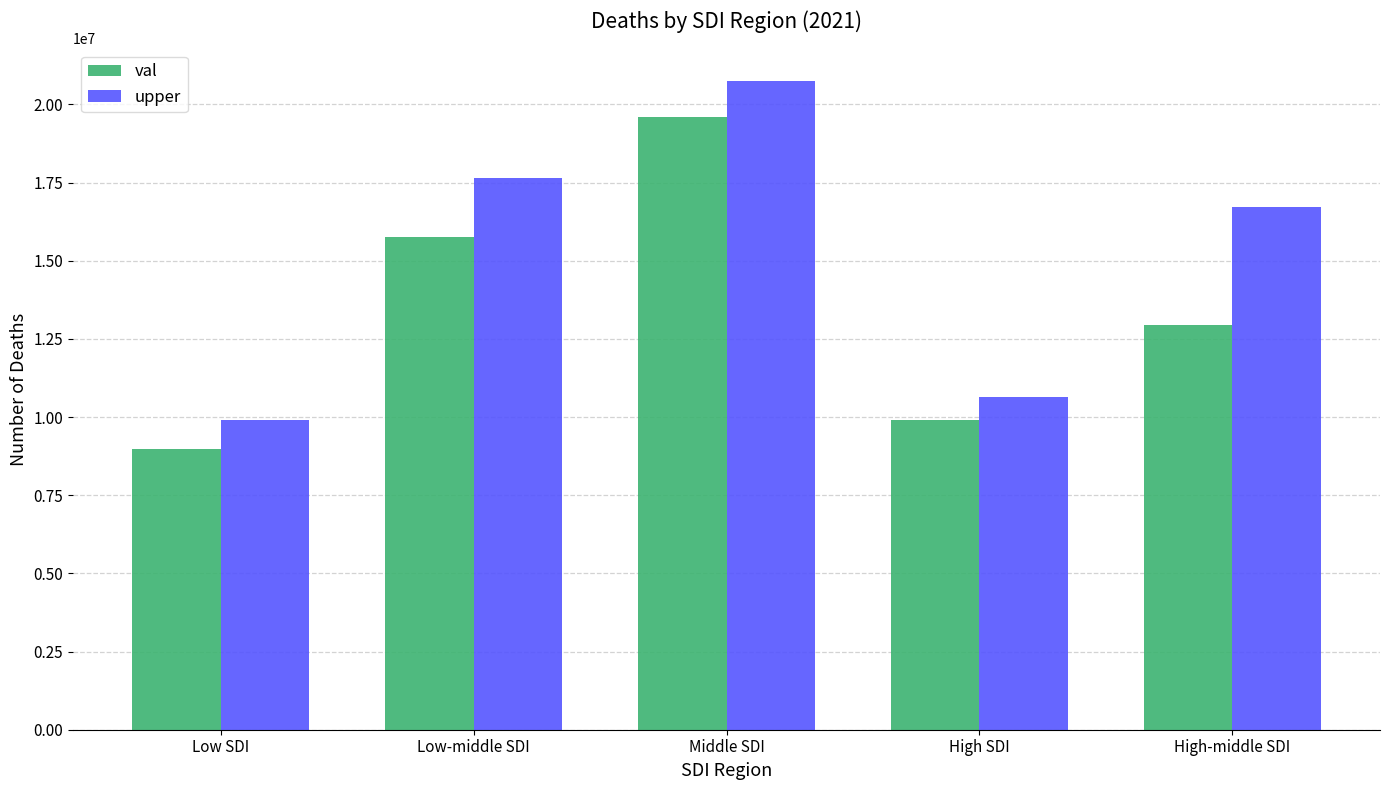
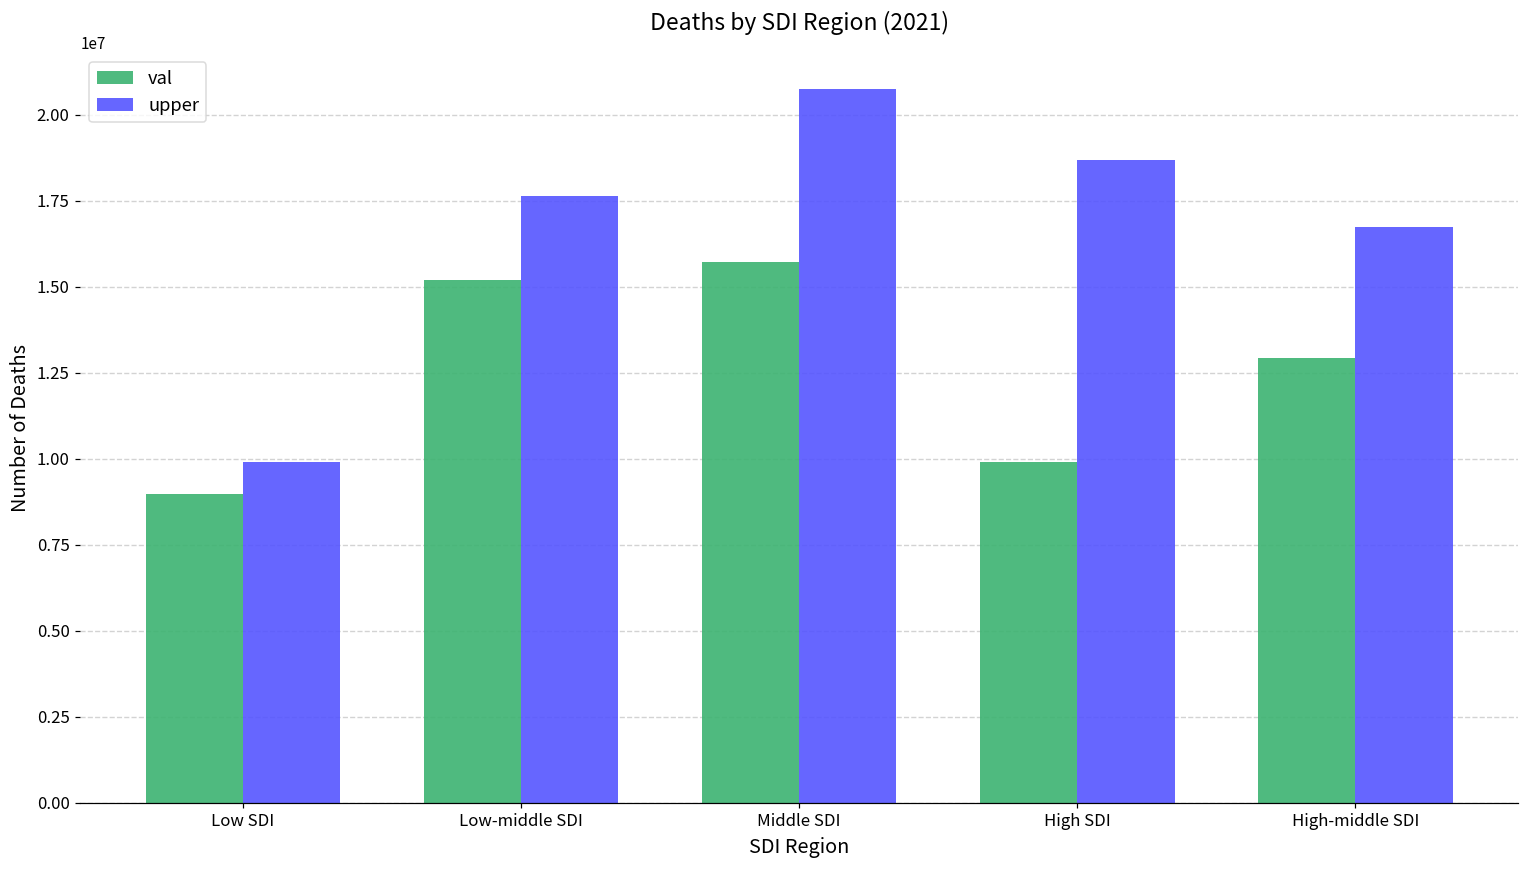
  {
    "val": {
      "Low SDI": 9000000,
-     "Low-middle SDI": 15800000,
-     "Middle SDI": 19600000,
+     "Low-middle SDI": 15200000,
+     "Middle SDI": 15700000,
      "High SDI": 9900000,
      "High-middle SDI": 12900000
    },
    "upper": {
      "Low SDI": 9900000,
      "Low-middle SDI": 17600000,
      "Middle SDI": 20700000,
-     "High SDI": 10700000,
+     "High SDI": 18700000,
      "High-middle SDI": 16700000
    }
  }
